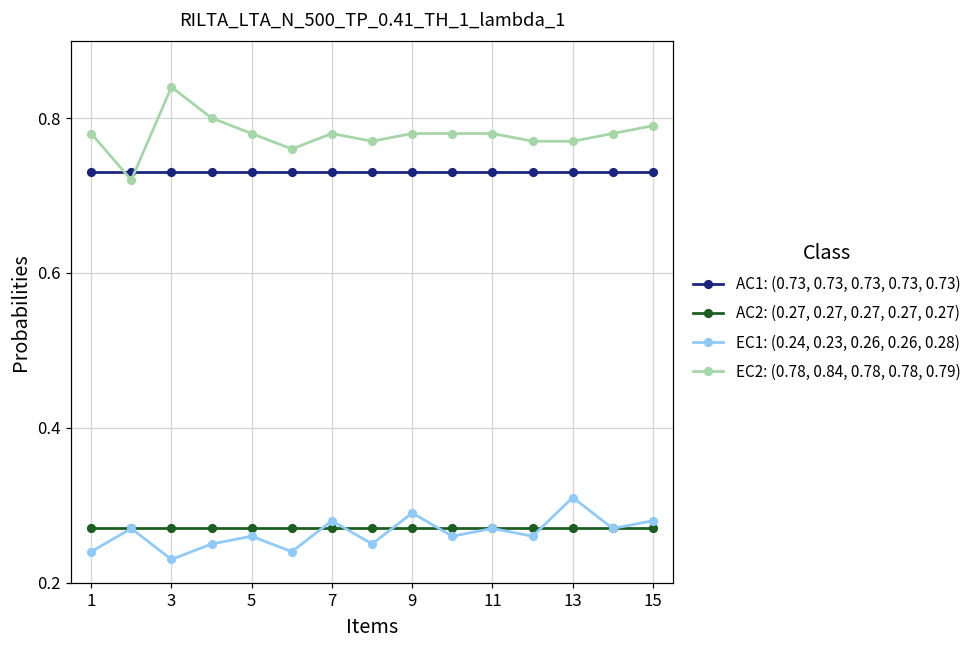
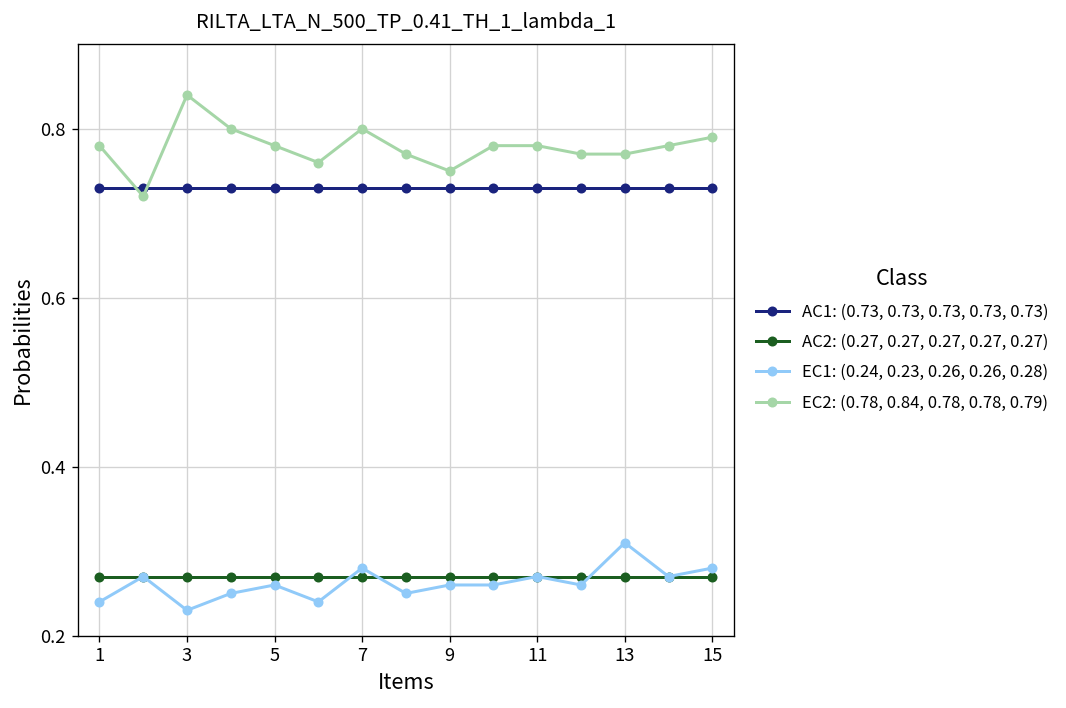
  {
    "AC1: (0.73, 0.73, 0.73, 0.73, 0.73)": {
      "1": 0.73,
      "3": 0.73,
      "5": 0.73,
      "7": 0.73,
      "9": 0.73,
      "11": 0.73,
      "13": 0.73,
      "15": 0.73
    },
    "AC2: (0.27, 0.27, 0.27, 0.27, 0.27)": {
      "1": 0.27,
      "3": 0.27,
      "5": 0.27,
      "7": 0.27,
      "9": 0.27,
      "13": 0.27,
      "15": 0.27
    },
    "EC1: (0.24, 0.23, 0.26, 0.26, 0.28)": {
      "1": 0.24,
      "3": 0.23,
      "5": 0.26,
      "7": 0.28,
-     "9": 0.29,
+     "9": 0.26,
      "13": 0.31,
      "15": 0.28
    },
    "EC2: (0.78, 0.84, 0.78, 0.78, 0.79)": {
      "1": 0.78,
      "3": 0.84,
      "5": 0.78,
-     "7": 0.78,
-     "9": 0.78,
+     "7": 0.80,
+     "9": 0.75,
      "11": 0.78,
      "13": 0.77,
      "15": 0.79
    }
  }
